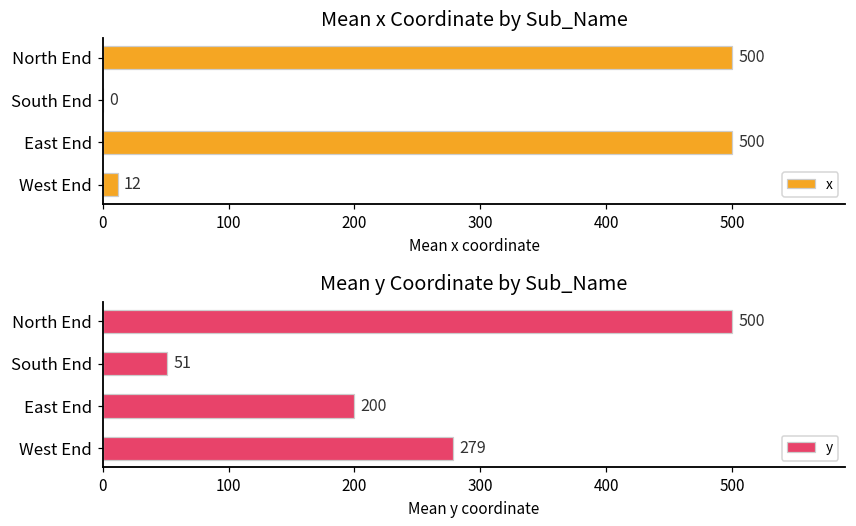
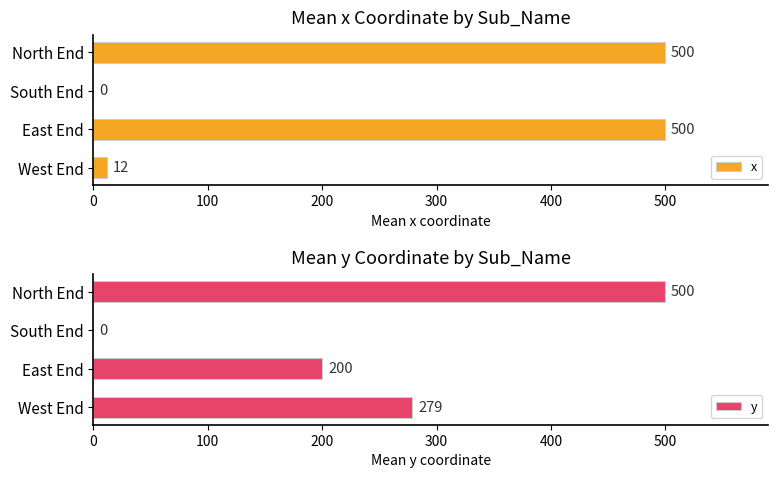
  {
    "Mean x Coordinate by Sub_Name": {
      "North End": 500,
      "South End": 0,
      "East End": 500,
      "West End": 12
    },
    "Mean y Coordinate by Sub_Name": {
      "North End": 500,
-     "South End": 51,
+     "South End": 0,
      "East End": 200,
      "West End": 279
    }
  }
